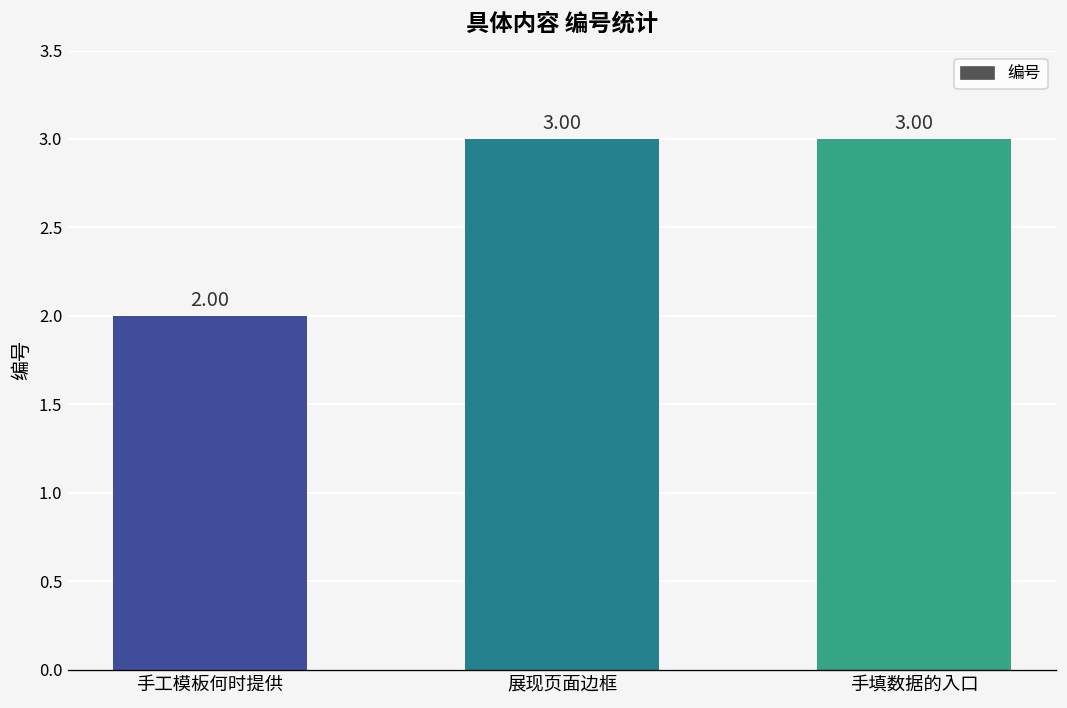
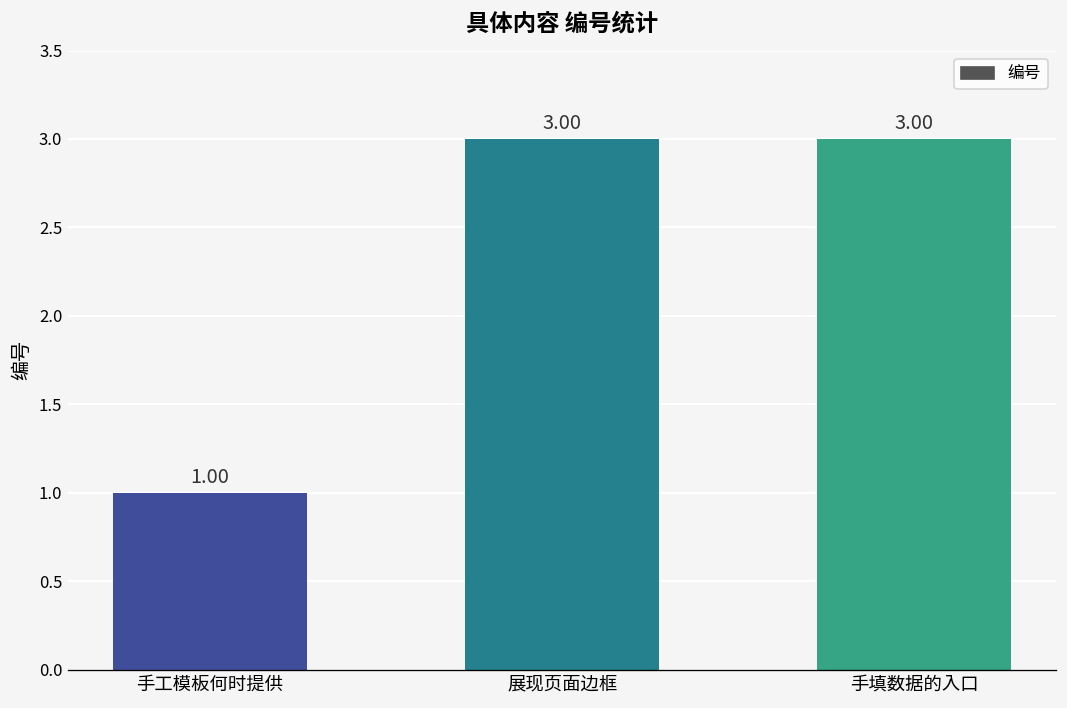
  {
-   "手工模板何时提供": 2.00,
+   "手工模板何时提供": 1.00,
    "展现页面边框": 3.00,
    "手填数据的入口": 3.00
  }
